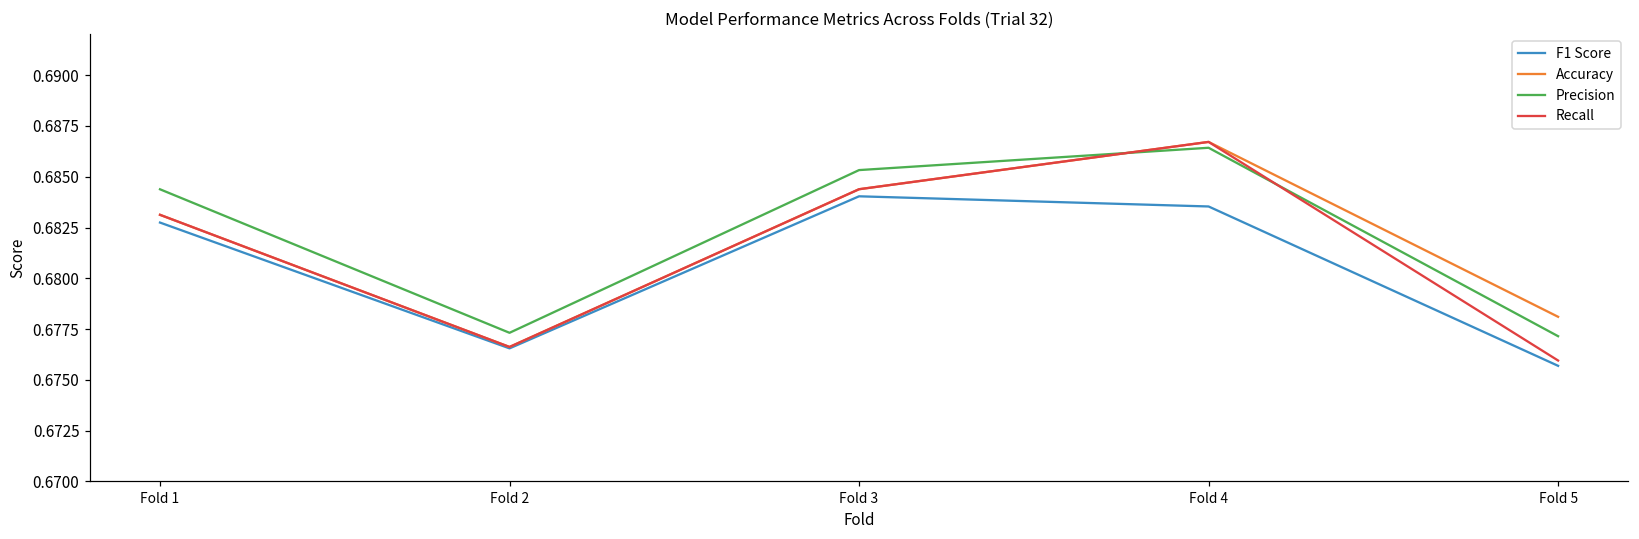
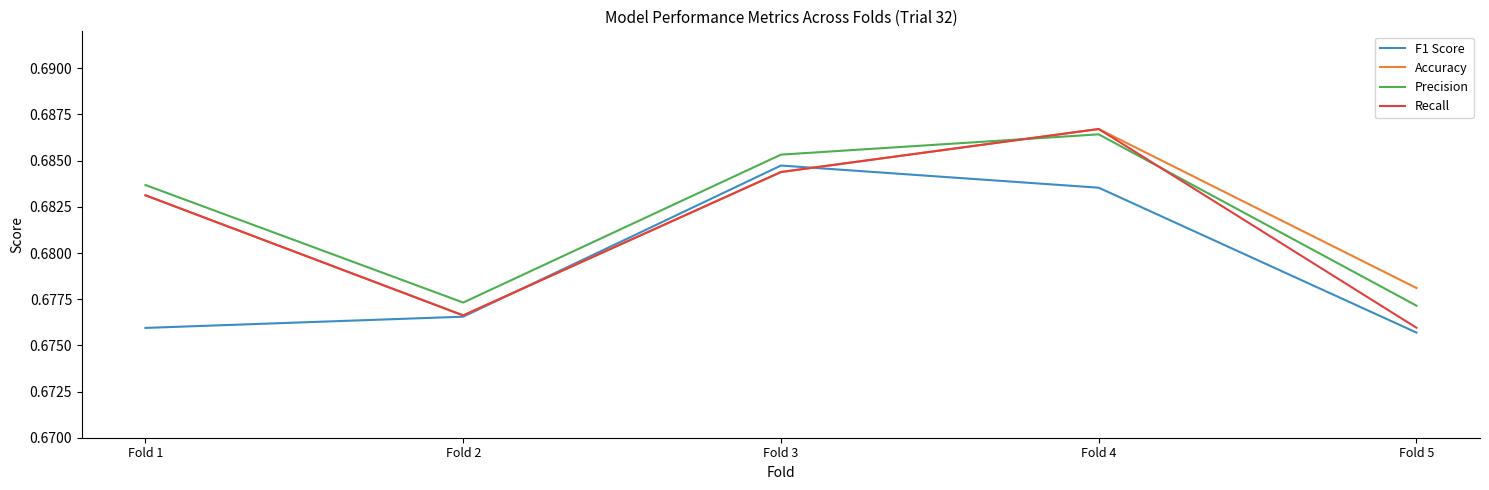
  {
    "F1 Score": {
-     "Fold 1": 0.6827,
-     "Fold 3": 0.6840,
+     "Fold 1": 0.6759,
+     "Fold 3": 0.6847,
      "Fold 4": 0.6835,
      "Fold 5": 0.6757
    },
    "Accuracy": {
      "Fold 5": 0.6781
    },
    "Precision": {
-     "Fold 1": 0.6844,
+     "Fold 1": 0.6837,
      "Fold 2": 0.6773,
      "Fold 3": 0.6853,
      "Fold 4": 0.6864,
      "Fold 5": 0.6772
    },
    "Recall": {
      "Fold 5": 0.6760
    }
  }
